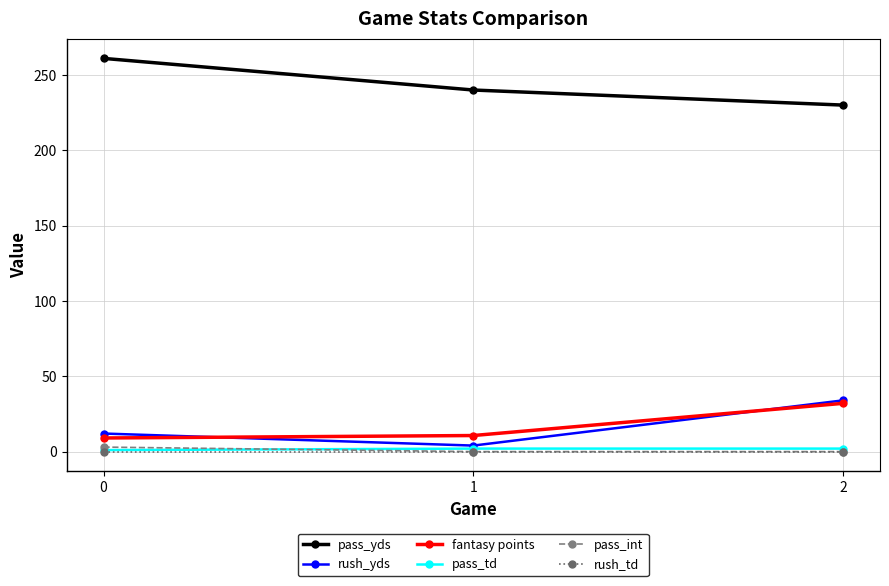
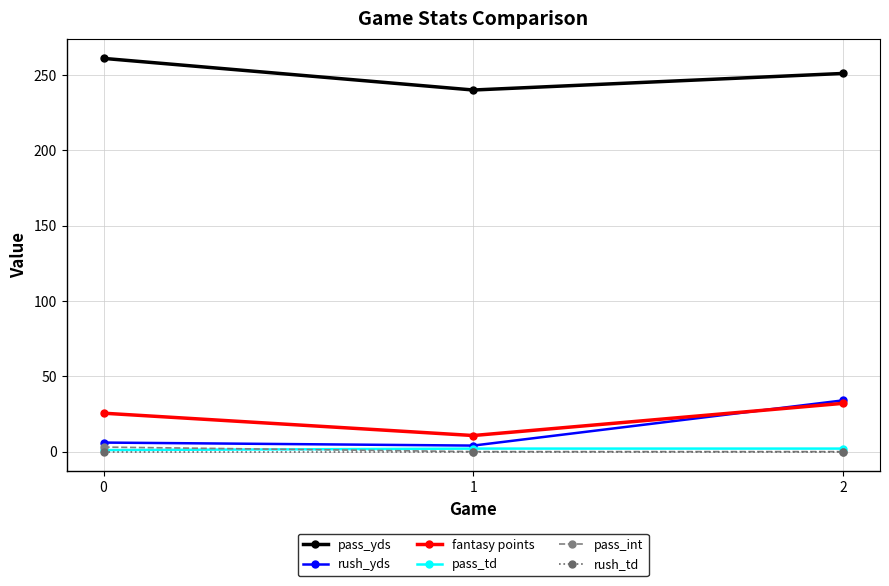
  {
    "pass_yds": {
      "0": 261,
      "1": 240,
-     "2": 230
+     "2": 251
    },
    "rush_yds": {
-     "0": 12,
+     "0": 6,
      "1": 4,
      "2": 34
    },
    "fantasy points": {
-     "0": 9,
+     "0": 26,
      "1": 11,
      "2": 32
    },
    "pass_td": {
      "1": 2,
      "2": 2
    }
  }
